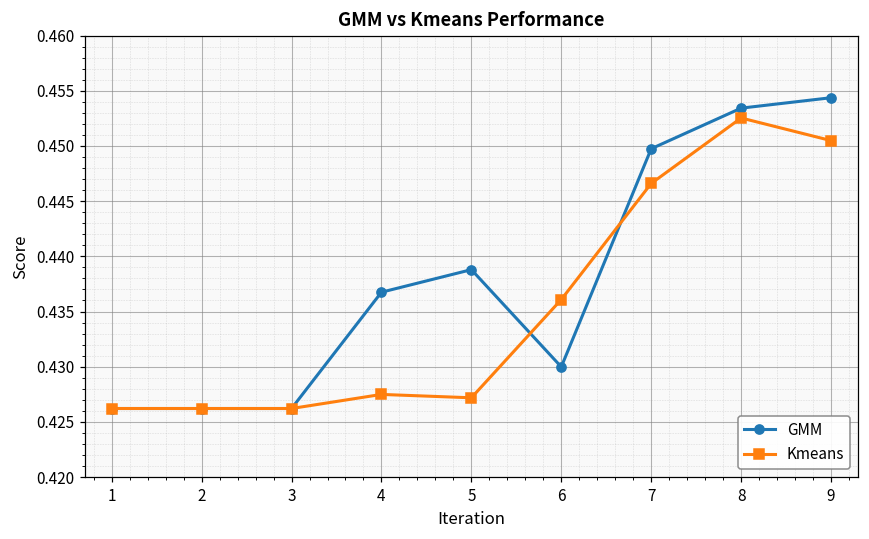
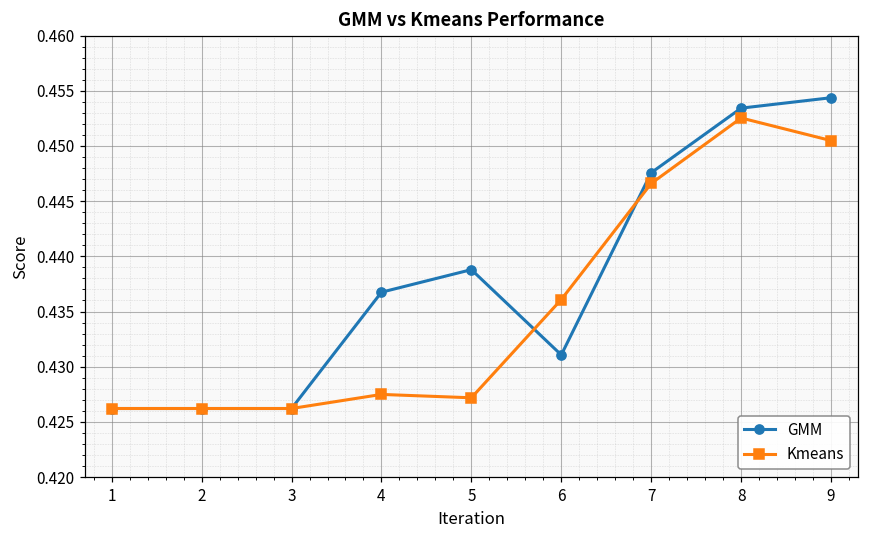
  {
    "GMM": {
      "4": 0.4367,
      "5": 0.4388,
-     "6": 0.4300,
-     "7": 0.4497,
+     "6": 0.4311,
+     "7": 0.4476,
      "8": 0.4534,
      "9": 0.4544
    },
    "Kmeans": {
      "4": 0.4275,
      "5": 0.4272,
      "6": 0.4361,
      "7": 0.4466,
      "8": 0.4525,
      "9": 0.4505
    }
  }
